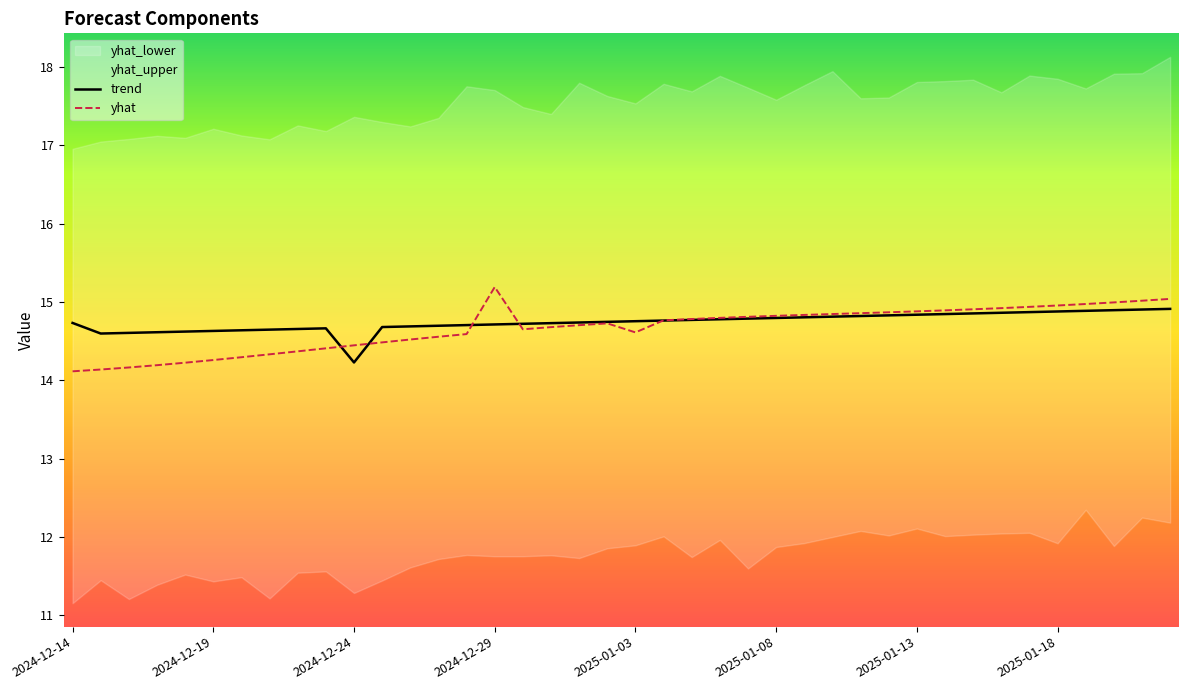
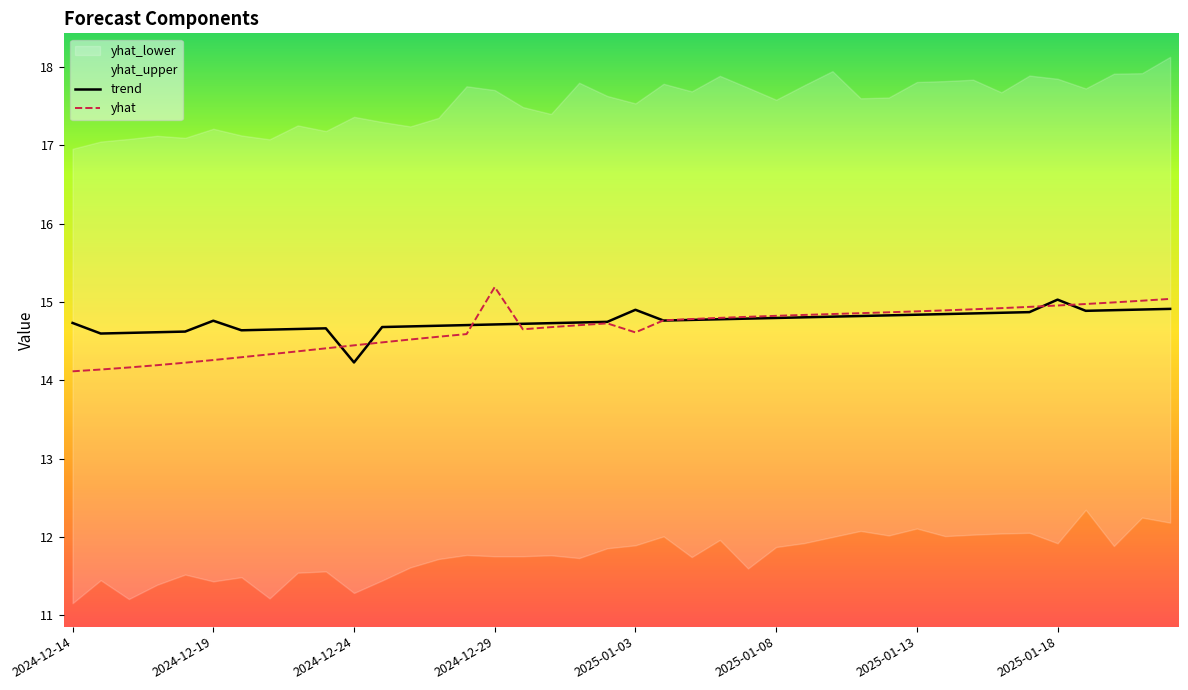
  {
    "trend": {
      "2024-12-14": 14.7,
-     "2024-12-19": 14.6,
+     "2024-12-19": 14.8,
      "2024-12-24": 14.2,
      "2024-12-29": 14.7,
-     "2025-01-03": 14.8,
+     "2025-01-03": 14.9,
      "2025-01-13": 14.8,
-     "2025-01-18": 14.9
+     "2025-01-18": 15.0
    },
    "yhat": {
      "2024-12-14": 14.1,
      "2024-12-19": 14.3,
      "2024-12-24": 14.4,
      "2024-12-29": 15.2,
      "2025-01-03": 14.6,
      "2025-01-13": 14.9,
      "2025-01-18": 15.0
    }
  }
